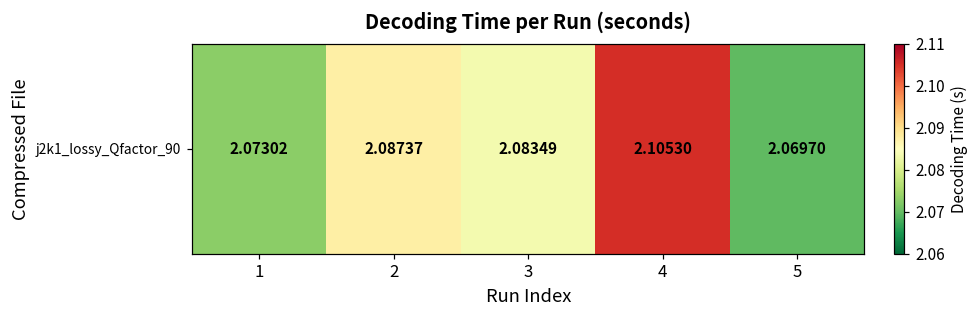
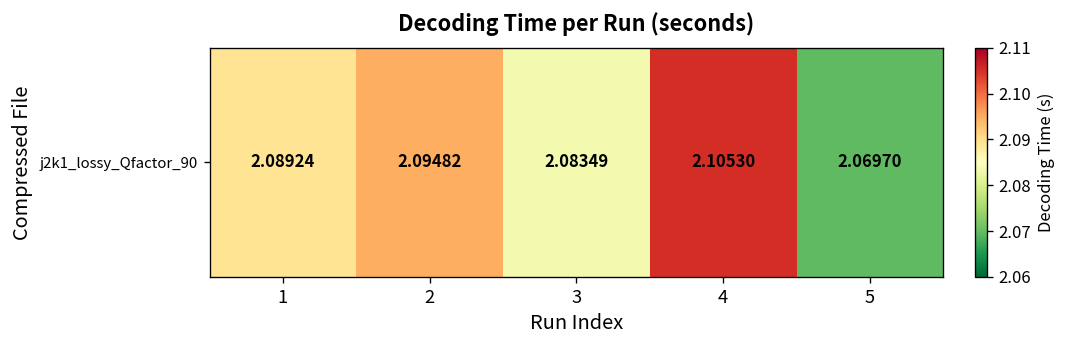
  {
    "j2k1_lossy_Qfactor_90": {
-     "1": 2.07302,
-     "2": 2.08737,
+     "1": 2.08924,
+     "2": 2.09482,
      "3": 2.08349,
      "4": 2.10530,
      "5": 2.06970
    }
  }
